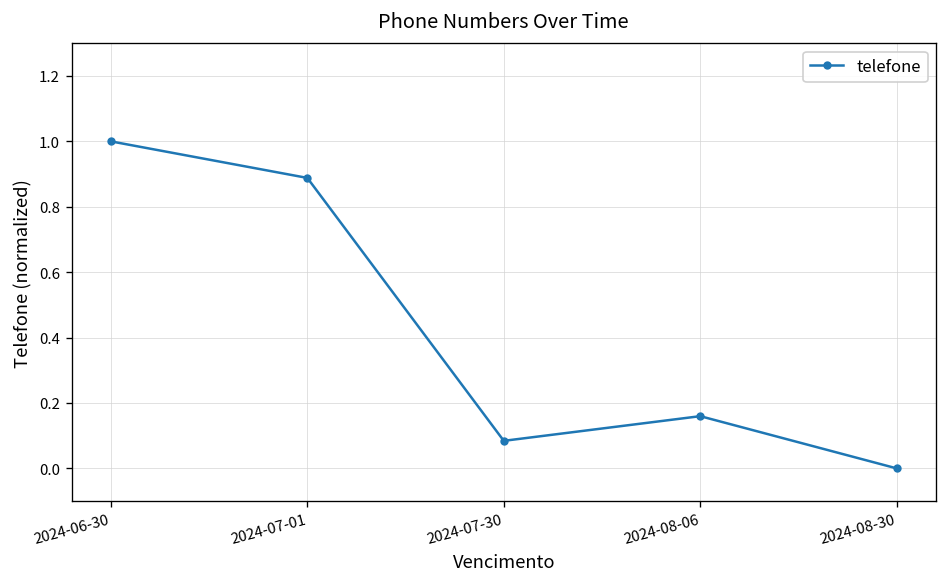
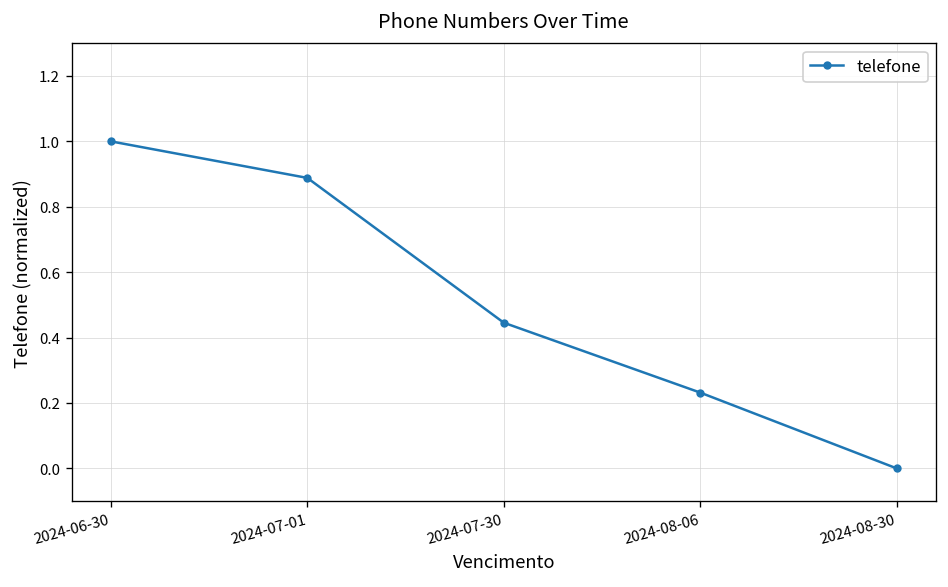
  {
    "2024-06-30": 1.00,
    "2024-07-01": 0.89,
-   "2024-07-30": 0.08,
-   "2024-08-06": 0.16,
+   "2024-07-30": 0.45,
+   "2024-08-06": 0.23,
    "2024-08-30": 0.00
  }
